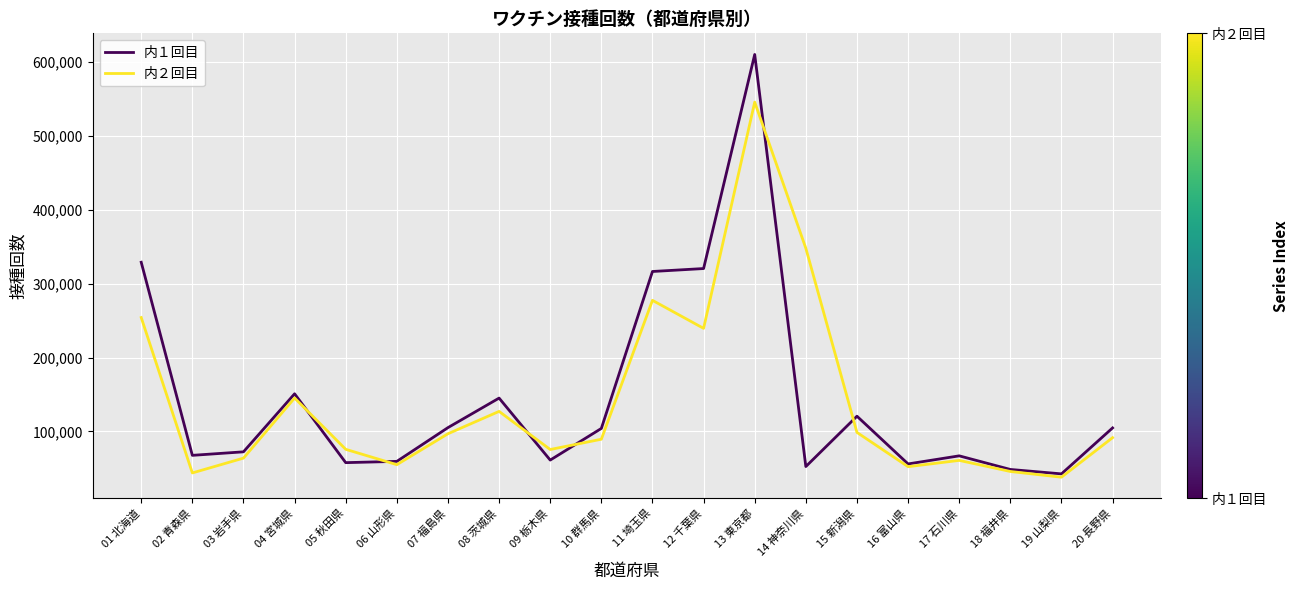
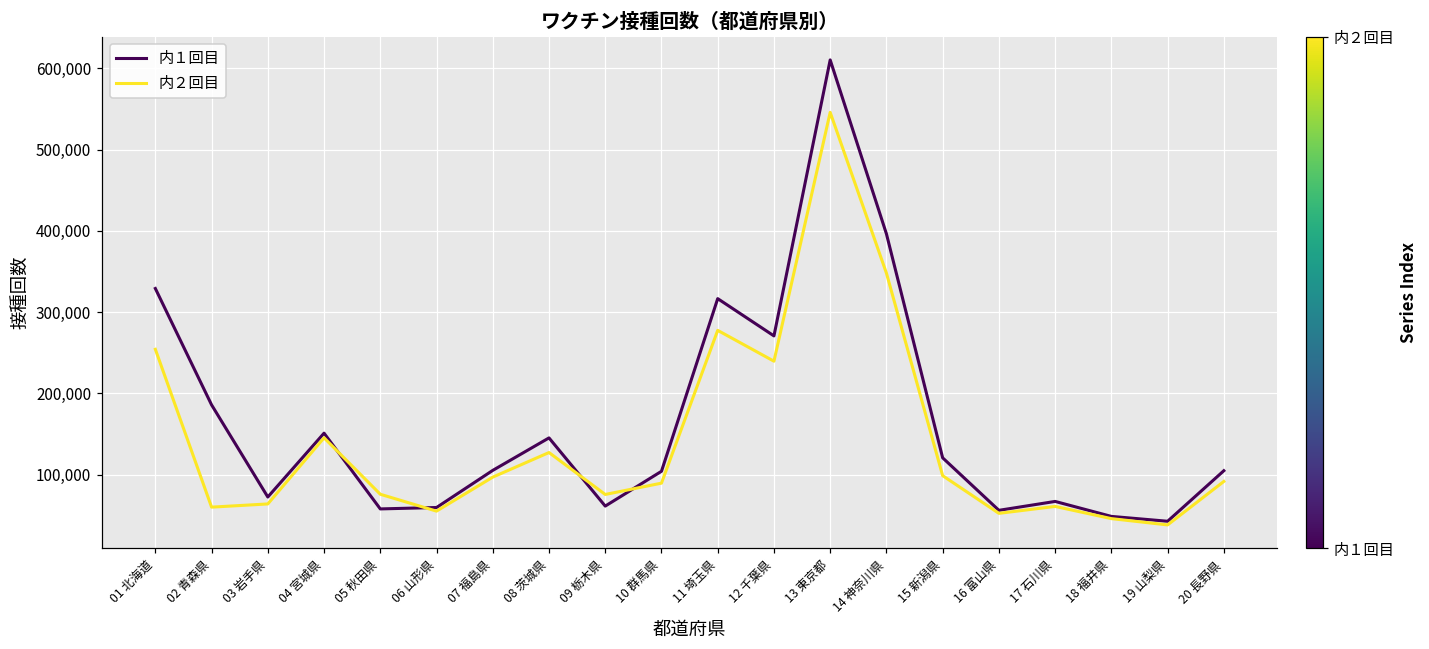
  {
    "内１回目": {
      "01 北海道": "330,000",
-     "02 青森県": "70,000",
+     "02 青森県": "190,000",
      "03 岩手県": "70,000",
      "04 宮城県": "150,000",
      "05 秋田県": "60,000",
      "06 山形県": "60,000",
      "07 福島県": "110,000",
      "08 茨城県": "150,000",
      "09 栃木県": "60,000",
      "10 群馬県": "100,000",
      "11 埼玉県": "320,000",
-     "12 千葉県": "320,000",
+     "12 千葉県": "270,000",
      "13 東京都": "610,000",
-     "14 神奈川県": "50,000",
+     "14 神奈川県": "400,000",
      "15 新潟県": "120,000",
      "16 富山県": "60,000",
      "17 石川県": "70,000",
      "19 山梨県": "40,000",
      "20 長野県": "100,000"
    },
    "内２回目": {
      "01 北海道": "250,000",
-     "02 青森県": "40,000",
+     "02 青森県": "60,000",
      "03 岩手県": "60,000",
      "04 宮城県": "150,000",
      "05 秋田県": "80,000",
      "06 山形県": "60,000",
      "07 福島県": "100,000",
      "08 茨城県": "130,000",
      "09 栃木県": "80,000",
      "10 群馬県": "90,000",
      "11 埼玉県": "280,000",
      "12 千葉県": "240,000",
      "13 東京都": "550,000",
      "14 神奈川県": "350,000",
      "15 新潟県": "100,000",
      "16 富山県": "50,000",
      "17 石川県": "60,000",
      "19 山梨県": "40,000",
      "20 長野県": "90,000"
    }
  }
